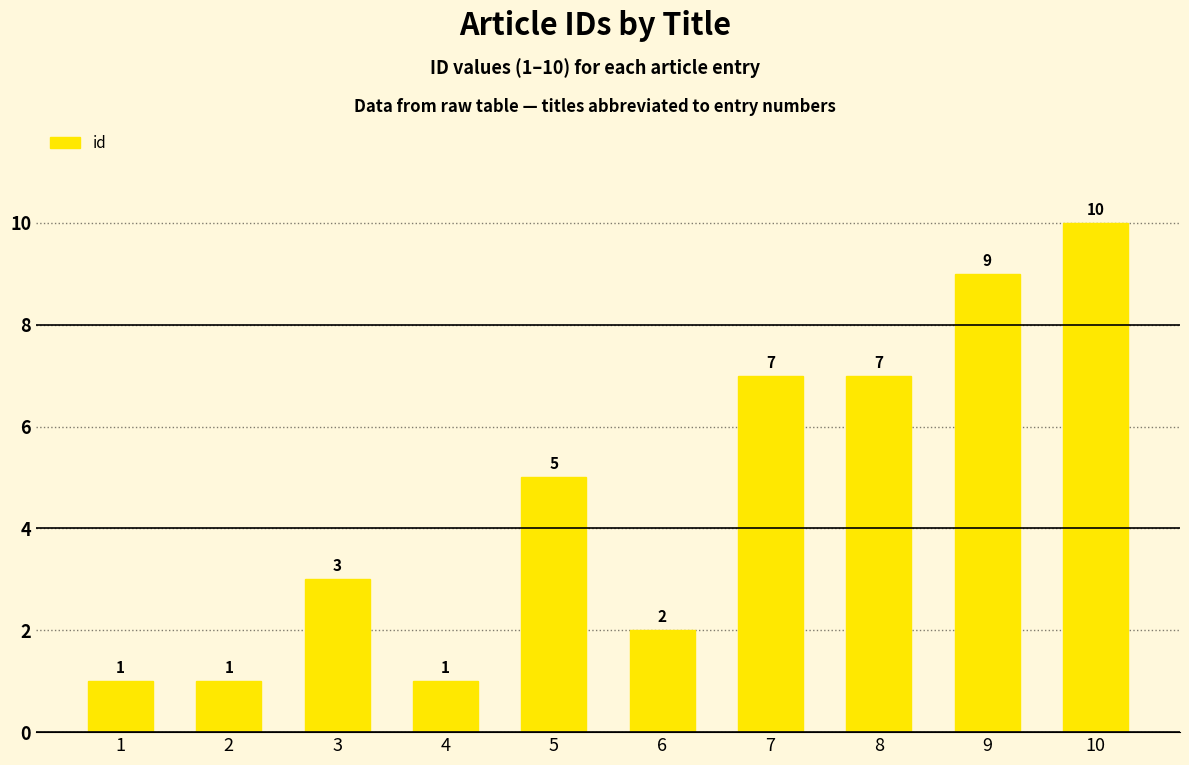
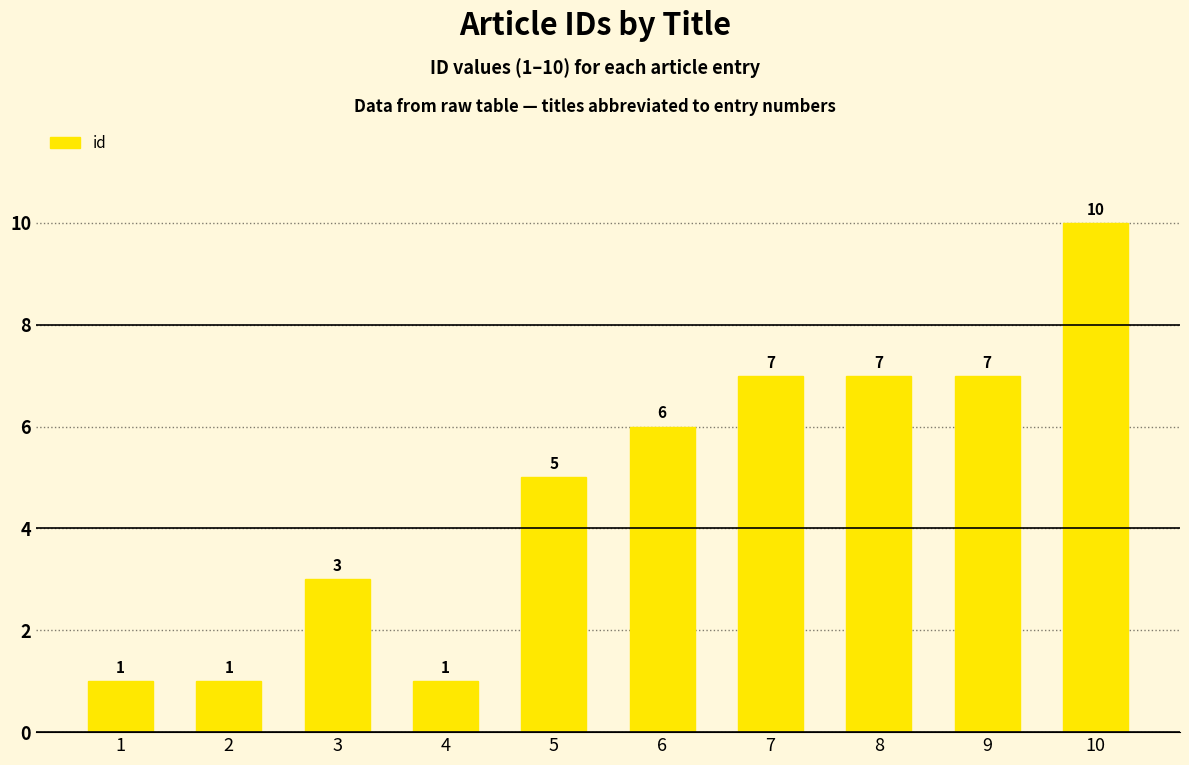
  {
    "1": 1,
    "2": 1,
    "3": 3,
    "4": 1,
    "5": 5,
-   "6": 2,
+   "6": 6,
    "7": 7,
    "8": 7,
-   "9": 9,
+   "9": 7,
    "10": 10
  }
